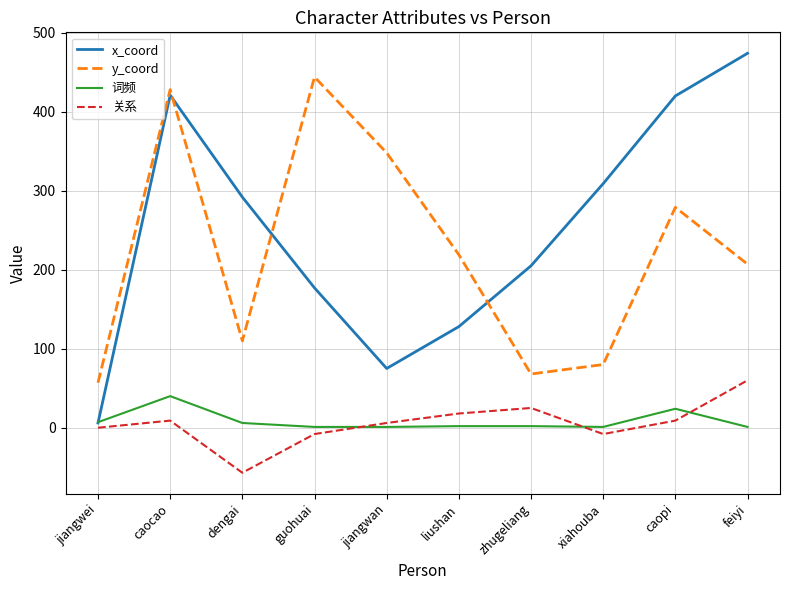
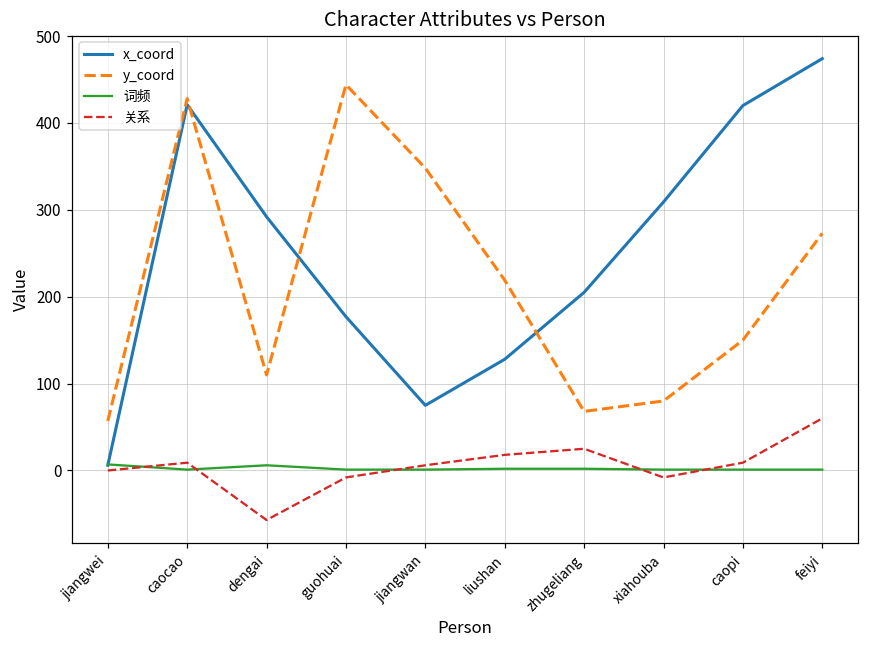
  {
    "x_coord": {
      "caocao": 420,
      "dengai": 290,
      "guohuai": 180,
      "jiangwan": 80,
      "liushan": 130,
      "zhugeliang": 210,
      "xiahouba": 310,
      "caopi": 420,
      "feiyi": 470
    },
    "y_coord": {
      "jiangwei": 60,
      "caocao": 430,
      "dengai": 110,
      "guohuai": 440,
      "jiangwan": 350,
      "liushan": 220,
      "zhugeliang": 70,
      "xiahouba": 80,
-     "caopi": 280,
-     "feiyi": 210
+     "caopi": 150,
+     "feiyi": 270
    },
    "词频": {
-     "caocao": 40,
+     "caocao": 0,
      "dengai": 10,
      "guohuai": 0,
      "jiangwan": 0,
      "liushan": 0,
      "zhugeliang": 0,
      "xiahouba": 0,
-     "caopi": 20,
+     "caopi": 0,
      "feiyi": 0
    },
    "关系": {
      "jiangwei": 0,
      "caocao": 10,
      "dengai": -60,
      "guohuai": -10,
      "jiangwan": 10,
      "liushan": 20,
      "zhugeliang": 30,
      "xiahouba": -10,
      "caopi": 10,
      "feiyi": 60
    }
  }
